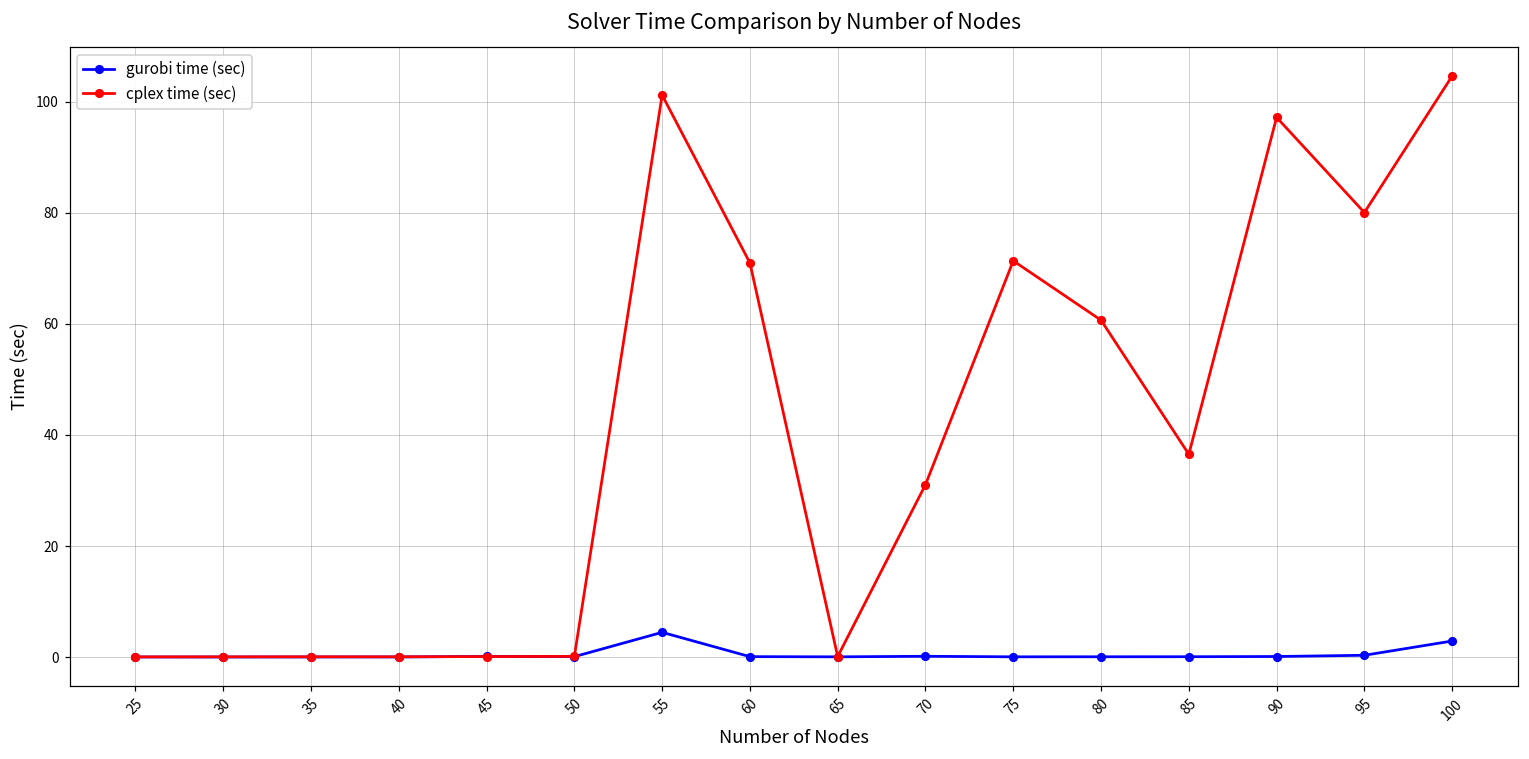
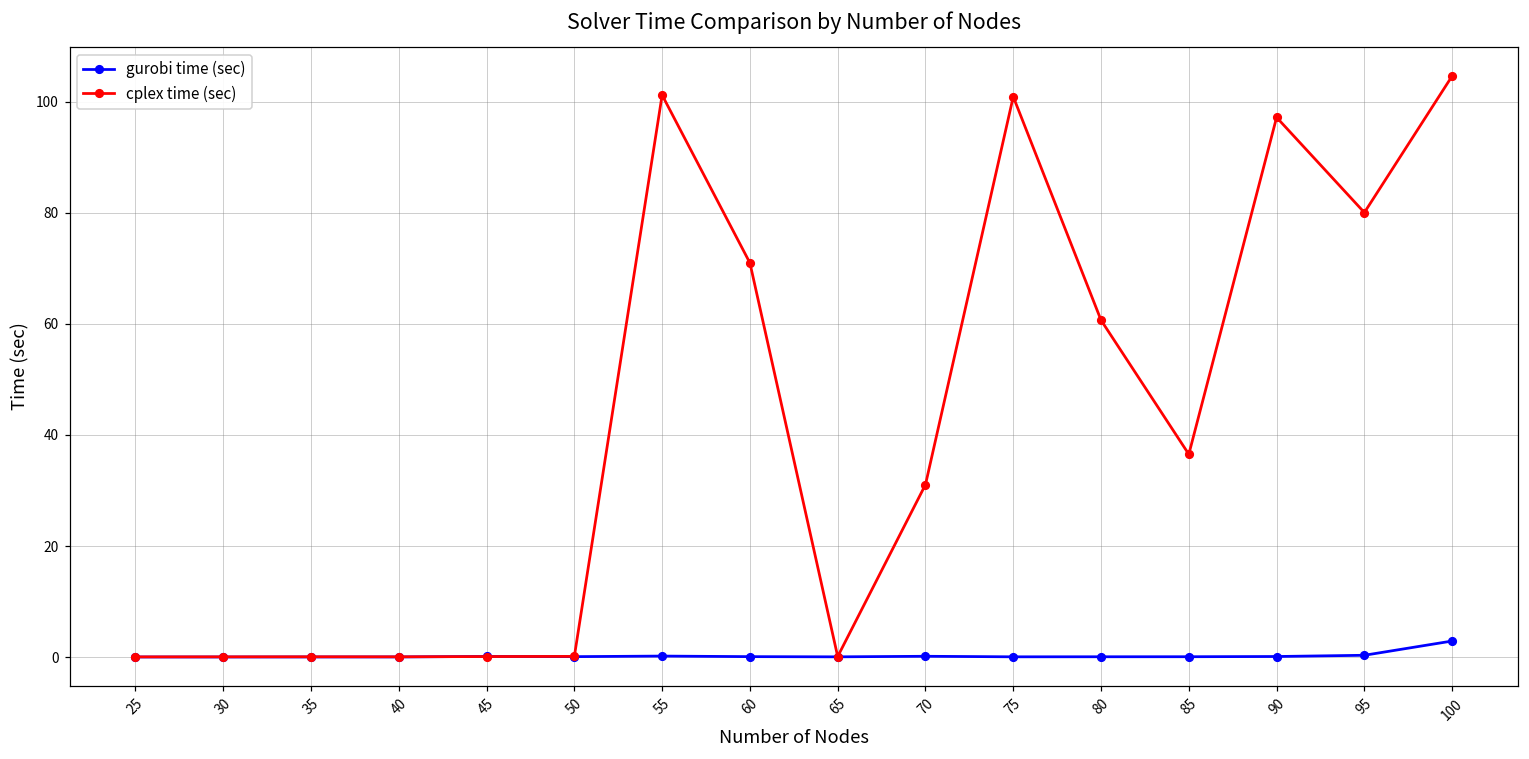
  {
    "gurobi time (sec)": {
-     "55": 4,
+     "55": 0,
      "60": 0,
      "70": 0,
      "75": 0,
      "80": 0,
      "85": 0,
      "90": 0,
      "95": 0,
      "100": 3
    },
    "cplex time (sec)": {
      "55": 101,
      "60": 71,
      "70": 31,
-     "75": 71,
+     "75": 101,
      "80": 61,
      "85": 37,
      "90": 97,
      "95": 80,
      "100": 105
    }
  }
